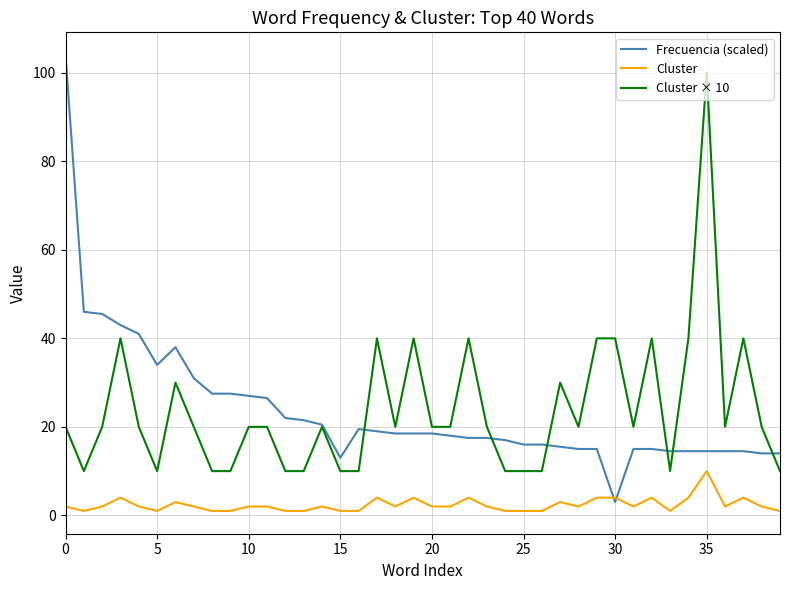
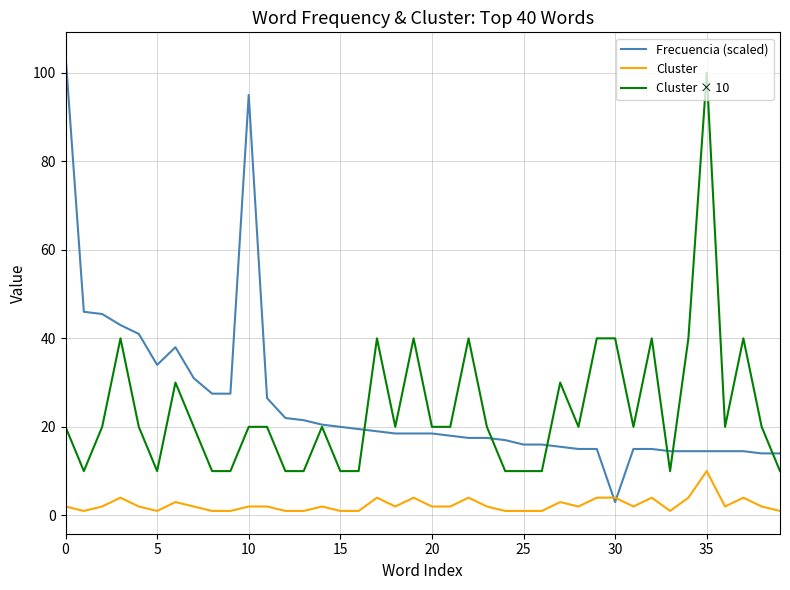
  {
    "Frecuencia (scaled)": {
      "0": 104,
      "5": 34,
-     "10": 27,
-     "15": 13,
+     "10": 95,
+     "15": 20,
      "20": 19,
      "25": 16,
      "30": 3,
      "35": 15
    },
    "Cluster": {
      "0": 2,
      "5": 1,
      "10": 2,
      "15": 1,
      "20": 2,
      "25": 1,
      "30": 4,
      "35": 10
    },
    "Cluster × 10": {
      "0": 20,
      "5": 10,
      "10": 20,
      "15": 10,
      "20": 20,
      "25": 10,
      "30": 40
    }
  }
